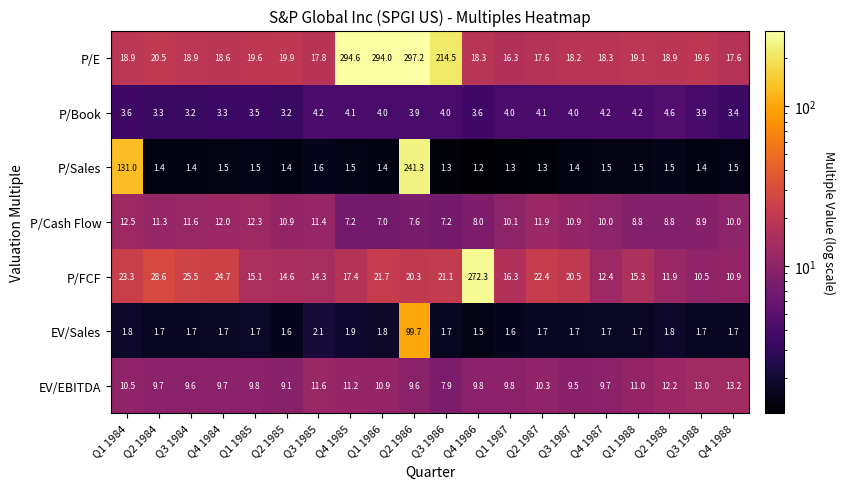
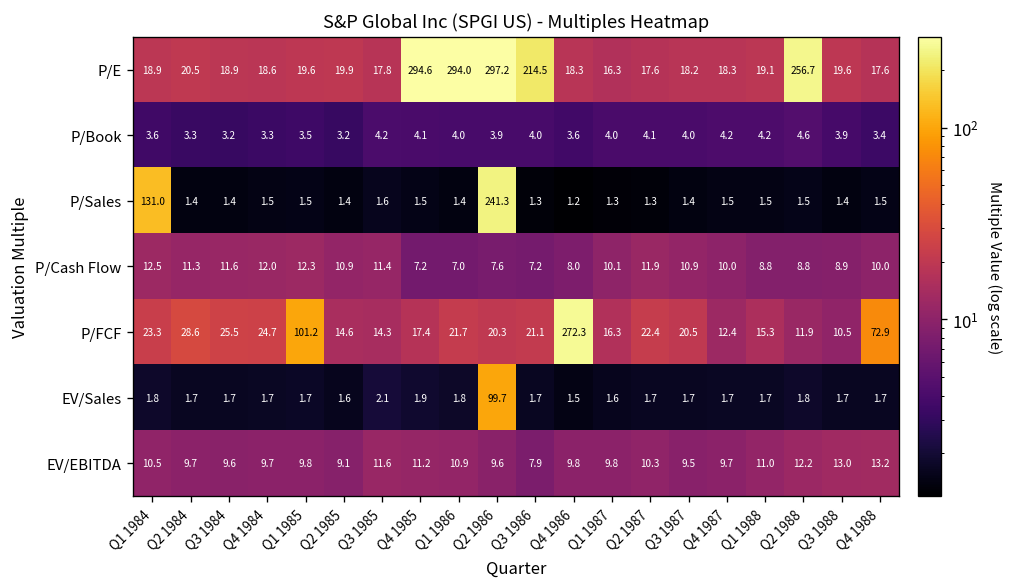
  {
    "P/E": {
      "Q1 1984": 18.9,
      "Q2 1984": 20.5,
      "Q3 1984": 18.9,
      "Q4 1984": 18.6,
      "Q1 1985": 19.6,
      "Q2 1985": 19.9,
      "Q3 1985": 17.8,
      "Q4 1985": 294.6,
      "Q1 1986": 294.0,
      "Q2 1986": 297.2,
      "Q3 1986": 214.5,
      "Q4 1986": 18.3,
      "Q1 1987": 16.3,
      "Q2 1987": 17.6,
      "Q3 1987": 18.2,
      "Q4 1987": 18.3,
      "Q1 1988": 19.1,
-     "Q2 1988": 18.9,
+     "Q2 1988": 256.7,
      "Q3 1988": 19.6,
      "Q4 1988": 17.6
    },
    "P/Book": {
      "Q1 1984": 3.6,
      "Q2 1984": 3.3,
      "Q3 1984": 3.2,
      "Q4 1984": 3.3,
      "Q1 1985": 3.5,
      "Q2 1985": 3.2,
      "Q3 1985": 4.2,
      "Q4 1985": 4.1,
      "Q1 1986": 4.0,
      "Q2 1986": 3.9,
      "Q3 1986": 4.0,
      "Q4 1986": 3.6,
      "Q1 1987": 4.0,
      "Q2 1987": 4.1,
      "Q3 1987": 4.0,
      "Q4 1987": 4.2,
      "Q1 1988": 4.2,
      "Q2 1988": 4.6,
      "Q3 1988": 3.9,
      "Q4 1988": 3.4
    },
    "P/Sales": {
      "Q1 1984": 131.0,
      "Q2 1984": 1.4,
      "Q3 1984": 1.4,
      "Q4 1984": 1.5,
      "Q1 1985": 1.5,
      "Q2 1985": 1.4,
      "Q3 1985": 1.6,
      "Q4 1985": 1.5,
      "Q1 1986": 1.4,
      "Q2 1986": 241.3,
      "Q3 1986": 1.3,
      "Q4 1986": 1.2,
      "Q1 1987": 1.3,
      "Q2 1987": 1.3,
      "Q3 1987": 1.4,
      "Q4 1987": 1.5,
      "Q1 1988": 1.5,
      "Q2 1988": 1.5,
      "Q3 1988": 1.4,
      "Q4 1988": 1.5
    },
    "P/Cash Flow": {
      "Q1 1984": 12.5,
      "Q2 1984": 11.3,
      "Q3 1984": 11.6,
      "Q4 1984": 12.0,
      "Q1 1985": 12.3,
      "Q2 1985": 10.9,
      "Q3 1985": 11.4,
      "Q4 1985": 7.2,
      "Q1 1986": 7.0,
      "Q2 1986": 7.6,
      "Q3 1986": 7.2,
      "Q4 1986": 8.0,
      "Q1 1987": 10.1,
      "Q2 1987": 11.9,
      "Q3 1987": 10.9,
      "Q4 1987": 10.0,
      "Q1 1988": 8.8,
      "Q2 1988": 8.8,
      "Q3 1988": 8.9,
      "Q4 1988": 10.0
    },
    "P/FCF": {
      "Q1 1984": 23.3,
      "Q2 1984": 28.6,
      "Q3 1984": 25.5,
      "Q4 1984": 24.7,
-     "Q1 1985": 15.1,
+     "Q1 1985": 101.2,
      "Q2 1985": 14.6,
      "Q3 1985": 14.3,
      "Q4 1985": 17.4,
      "Q1 1986": 21.7,
      "Q2 1986": 20.3,
      "Q3 1986": 21.1,
      "Q4 1986": 272.3,
      "Q1 1987": 16.3,
      "Q2 1987": 22.4,
      "Q3 1987": 20.5,
      "Q4 1987": 12.4,
      "Q1 1988": 15.3,
      "Q2 1988": 11.9,
      "Q3 1988": 10.5,
-     "Q4 1988": 10.9
+     "Q4 1988": 72.9
    },
    "EV/Sales": {
      "Q1 1984": 1.8,
      "Q2 1984": 1.7,
      "Q3 1984": 1.7,
      "Q4 1984": 1.7,
      "Q1 1985": 1.7,
      "Q2 1985": 1.6,
      "Q3 1985": 2.1,
      "Q4 1985": 1.9,
      "Q1 1986": 1.8,
      "Q2 1986": 99.7,
      "Q3 1986": 1.7,
      "Q4 1986": 1.5,
      "Q1 1987": 1.6,
      "Q2 1987": 1.7,
      "Q3 1987": 1.7,
      "Q4 1987": 1.7,
      "Q1 1988": 1.7,
      "Q2 1988": 1.8,
      "Q3 1988": 1.7,
      "Q4 1988": 1.7
    },
    "EV/EBITDA": {
      "Q1 1984": 10.5,
      "Q2 1984": 9.7,
      "Q3 1984": 9.6,
      "Q4 1984": 9.7,
      "Q1 1985": 9.8,
      "Q2 1985": 9.1,
      "Q3 1985": 11.6,
      "Q4 1985": 11.2,
      "Q1 1986": 10.9,
      "Q2 1986": 9.6,
      "Q3 1986": 7.9,
      "Q4 1986": 9.8,
      "Q1 1987": 9.8,
      "Q2 1987": 10.3,
      "Q3 1987": 9.5,
      "Q4 1987": 9.7,
      "Q1 1988": 11.0,
      "Q2 1988": 12.2,
      "Q3 1988": 13.0,
      "Q4 1988": 13.2
    }
  }
